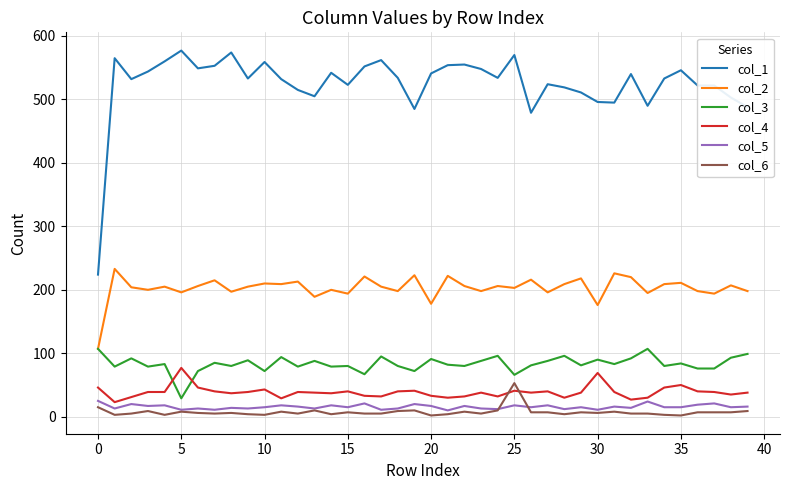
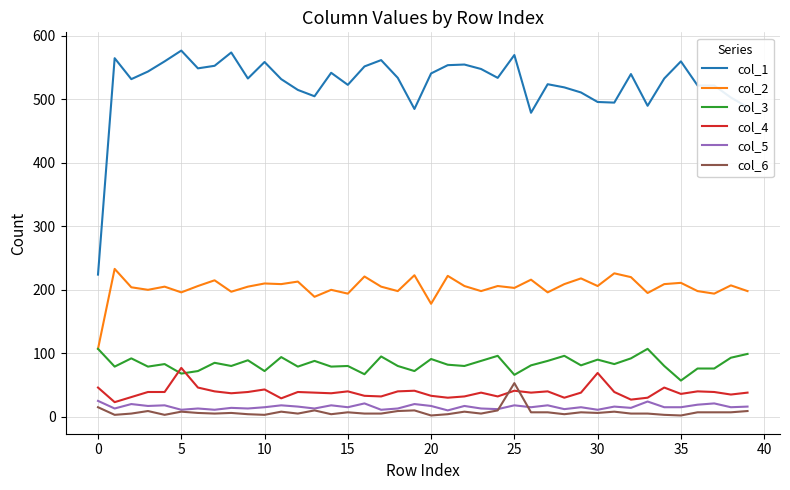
  {
    "col_1": {
      "0": 220,
      "5": 580,
      "10": 560,
      "15": 520,
      "20": 540,
      "25": 570,
      "30": 500,
-     "35": 550
+     "35": 560
    },
    "col_2": {
      "5": 200,
      "10": 210,
      "15": 190,
      "20": 180,
      "25": 200,
-     "30": 180,
+     "30": 210,
      "35": 210
    },
    "col_3": {
-     "5": 30,
+     "5": 70,
      "10": 70,
      "15": 80,
      "20": 90,
      "25": 70,
      "30": 90,
-     "35": 80
+     "35": 60
    },
    "col_4": {
      "0": 50,
      "5": 80,
      "10": 40,
      "15": 40,
      "20": 30,
      "25": 40,
      "30": 70,
-     "35": 50
+     "35": 40
    },
    "col_5": {
      "0": 30,
      "10": 20,
      "15": 20,
      "20": 20,
      "25": 20,
      "30": 10,
      "35": 20
    },
    "col_6": {
      "0": 20,
      "10": 0,
      "15": 10,
      "20": 0,
      "25": 50,
      "30": 10,
      "35": 0
    }
  }
